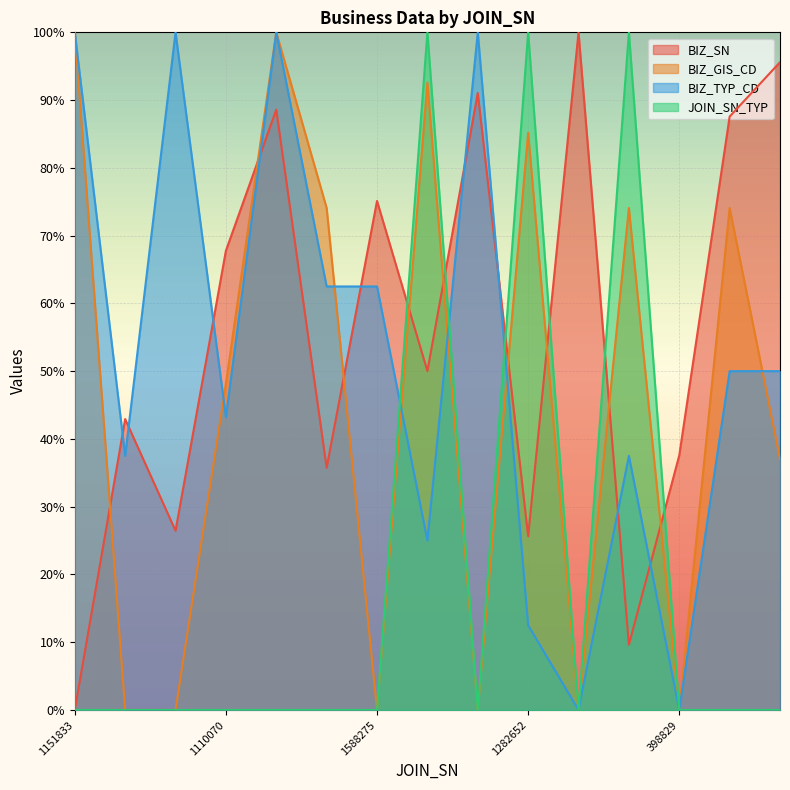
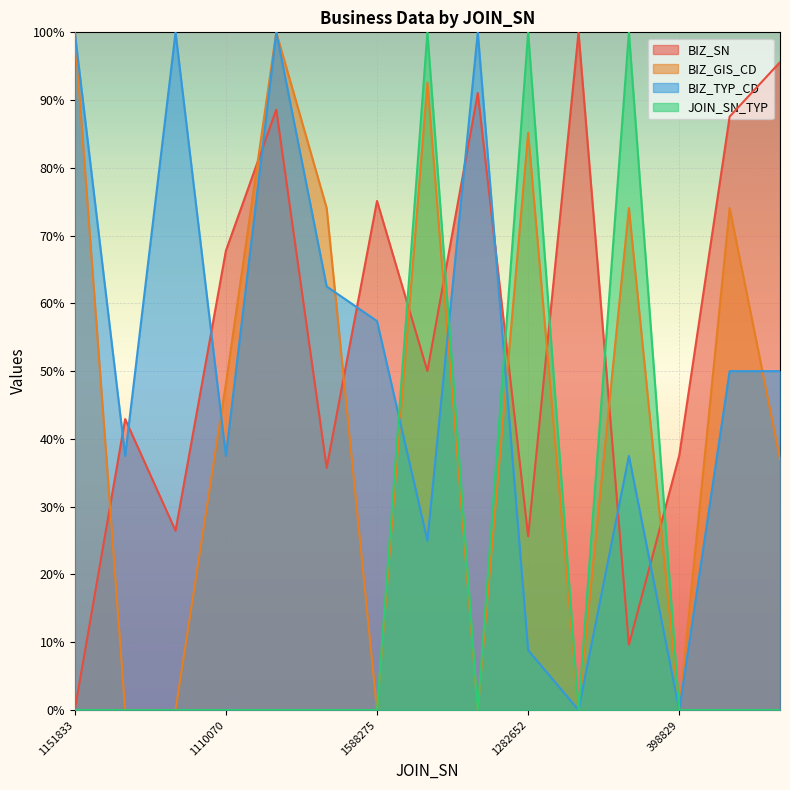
  {
    "BIZ_TYP_CD": {
-     "1110070": "43%",
-     "1588275": "63%",
-     "1282652": "13%"
+     "1110070": "38%",
+     "1588275": "57%",
+     "1282652": "9%"
    },
    "JOIN_SN_TYP": {
      "1110070": "0%",
      "1282652": "100%"
    }
  }
